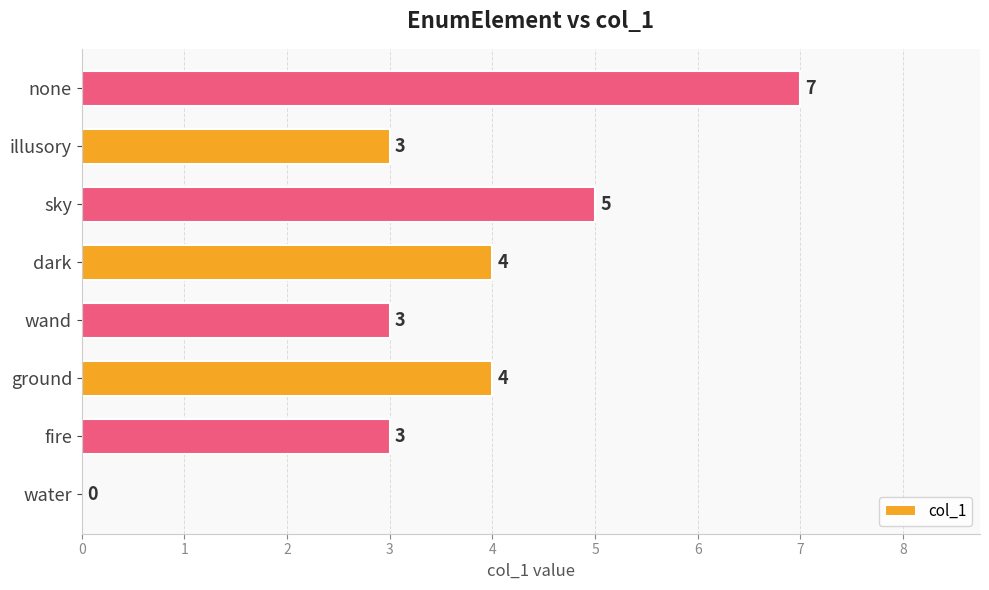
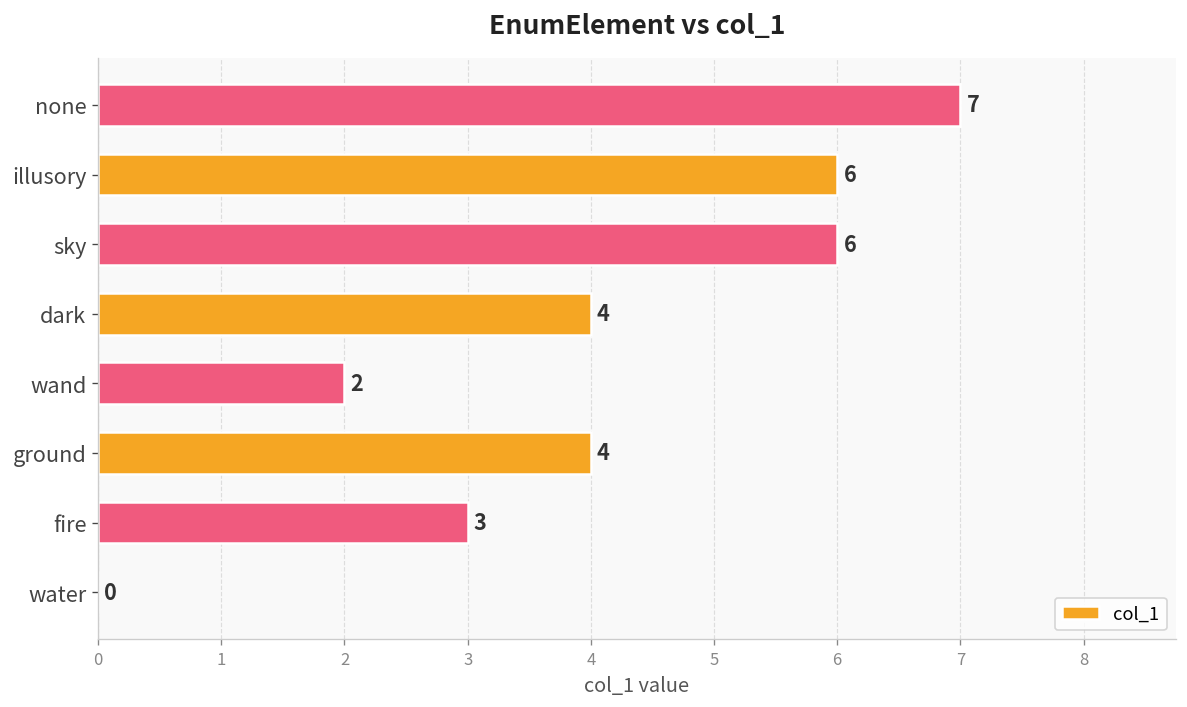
  {
    "none": 7,
-   "illusory": 3,
-   "sky": 5,
+   "illusory": 6,
+   "sky": 6,
    "dark": 4,
-   "wand": 3,
+   "wand": 2,
    "ground": 4,
    "fire": 3,
    "water": 0
  }
